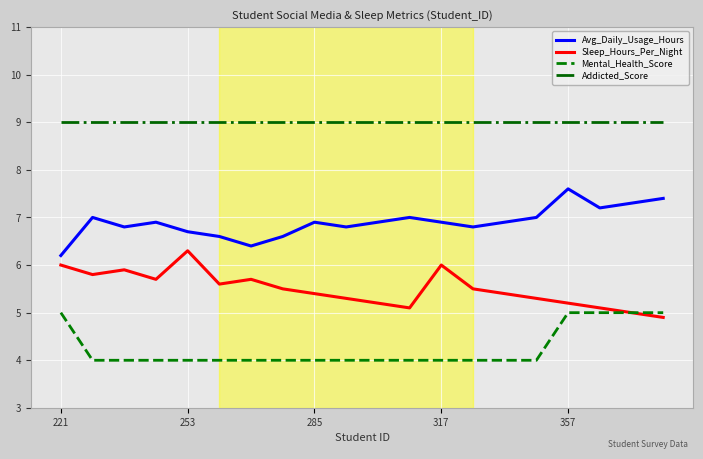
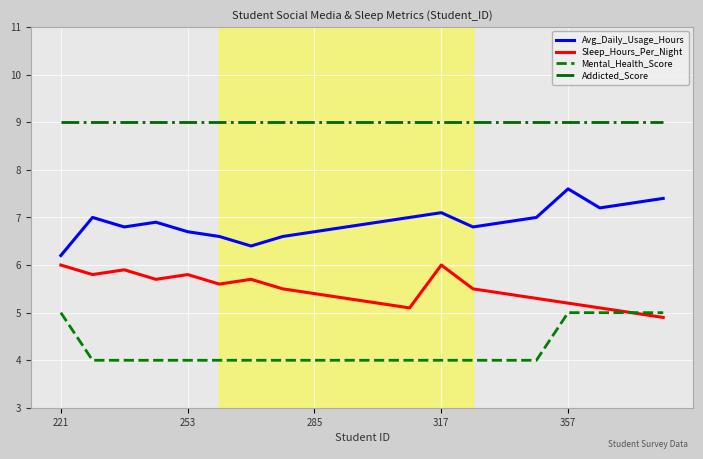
  {
    "Avg_Daily_Usage_Hours": {
      "221": 6.2,
      "253": 6.7,
-     "285": 6.9,
-     "317": 6.9,
+     "285": 6.7,
+     "317": 7.1,
      "357": 7.6
    },
    "Sleep_Hours_Per_Night": {
      "221": 6.0,
-     "253": 6.3,
+     "253": 5.8,
      "285": 5.4,
      "317": 6.0,
      "357": 5.2
    }
  }
